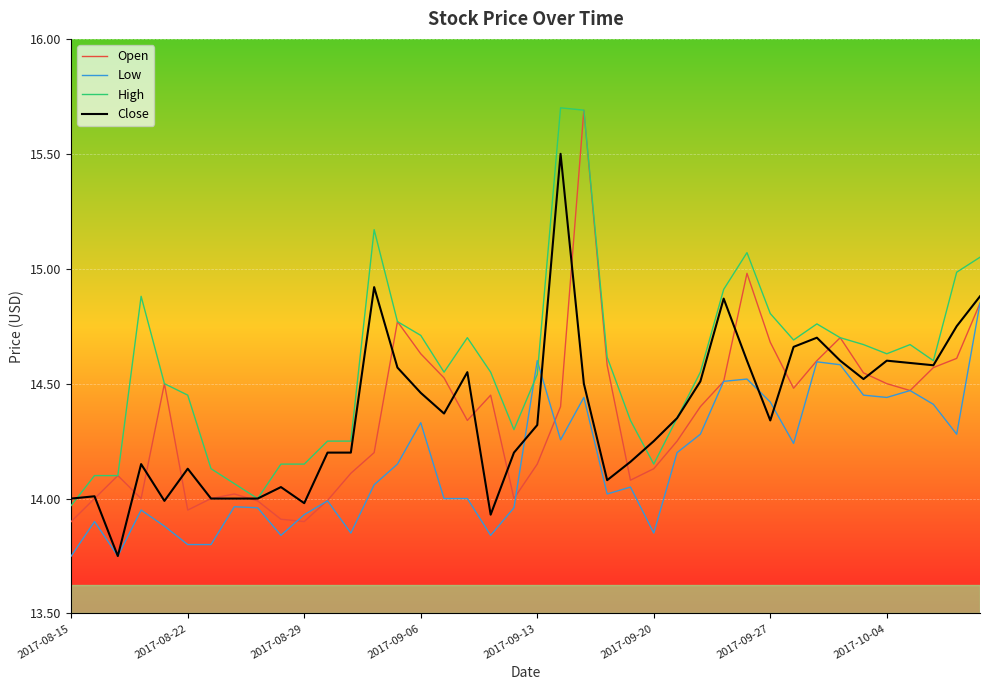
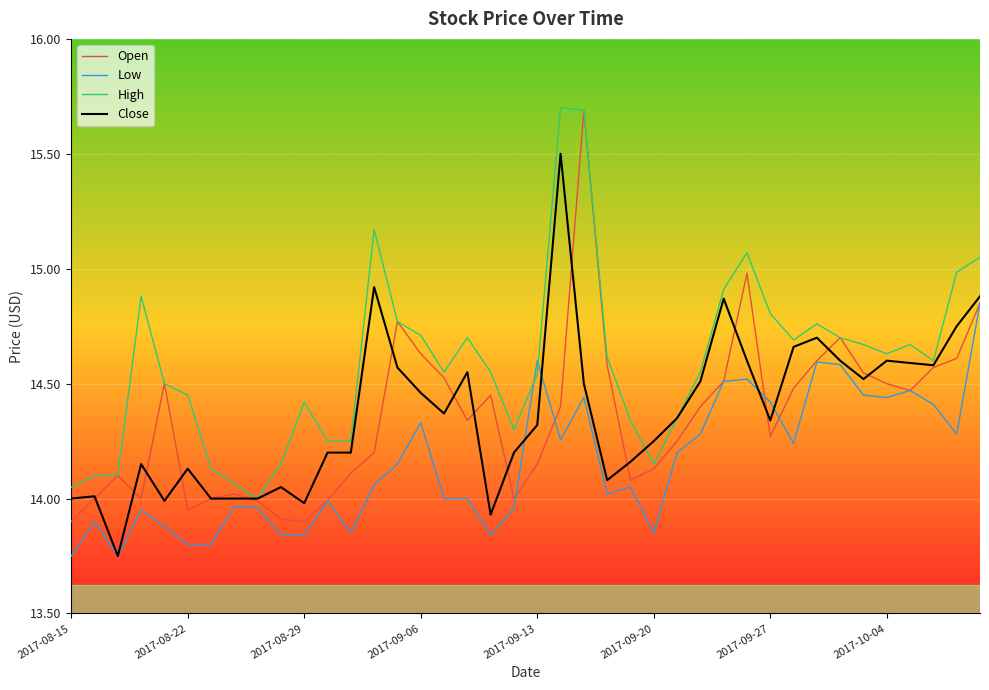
  {
    "Open": {
      "2017-08-15": 13.90,
      "2017-08-22": 13.95,
      "2017-08-29": 13.90,
      "2017-09-06": 14.63,
      "2017-09-13": 14.15,
      "2017-09-20": 14.13,
-     "2017-09-27": 14.68,
+     "2017-09-27": 14.27,
      "2017-10-04": 14.50
    },
    "Low": {
      "2017-08-15": 13.75,
      "2017-08-22": 13.80,
-     "2017-08-29": 13.93,
+     "2017-08-29": 13.84,
      "2017-09-06": 14.33,
      "2017-09-13": 14.60,
      "2017-09-20": 13.85,
      "2017-09-27": 14.42,
      "2017-10-04": 14.44
    },
    "High": {
-     "2017-08-15": 13.97,
+     "2017-08-15": 14.05,
      "2017-08-22": 14.45,
-     "2017-08-29": 14.15,
+     "2017-08-29": 14.42,
      "2017-09-06": 14.71,
      "2017-09-13": 14.54,
      "2017-09-20": 14.15,
      "2017-09-27": 14.81,
      "2017-10-04": 14.63
    },
    "Close": {
      "2017-08-15": 14.00,
      "2017-08-22": 14.13,
      "2017-08-29": 13.98,
      "2017-09-06": 14.46,
      "2017-09-13": 14.32,
      "2017-09-20": 14.25,
      "2017-09-27": 14.34,
      "2017-10-04": 14.60
    }
  }
